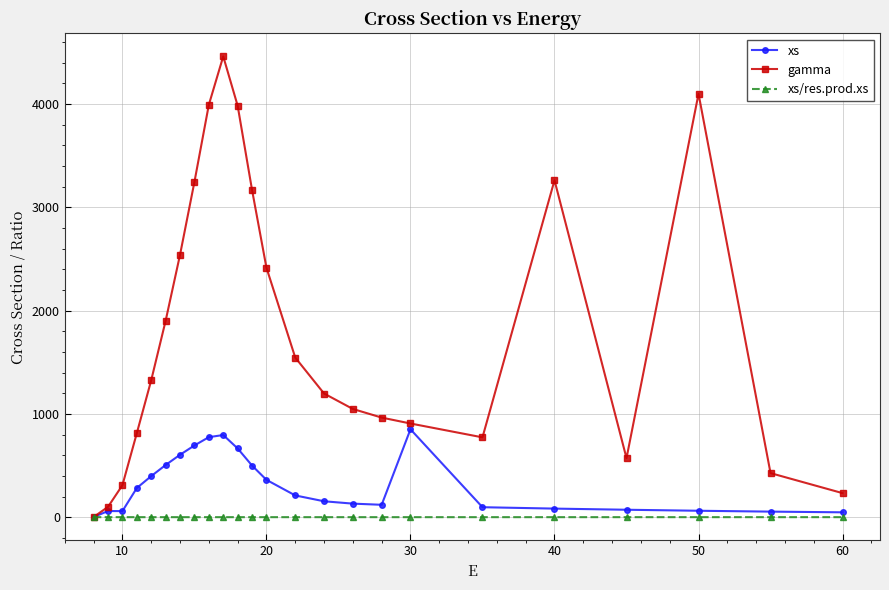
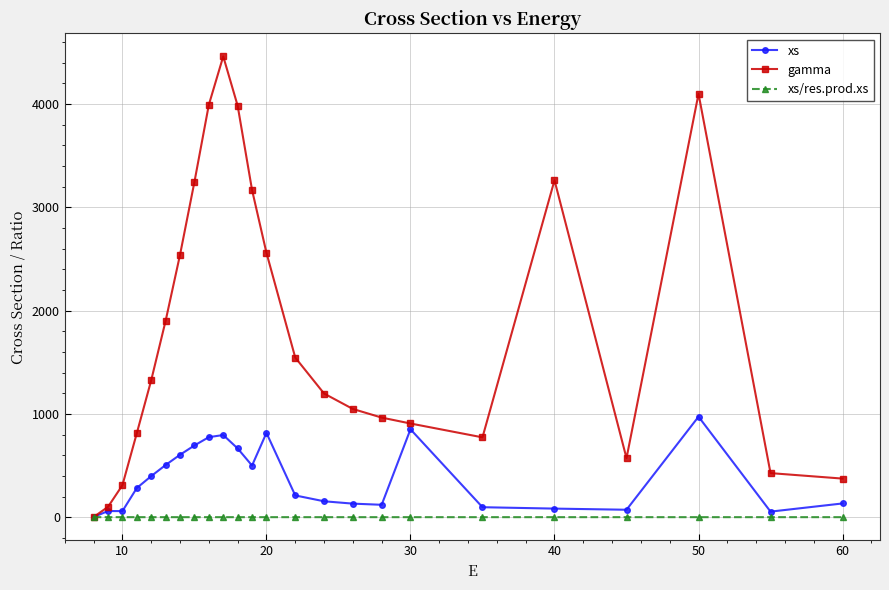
  {
    "xs": {
      "10": 60,
-     "20": 360,
+     "20": 820,
      "30": 850,
      "40": 80,
-     "50": 60,
-     "60": 50
+     "50": 970,
+     "60": 130
    },
    "gamma": {
      "10": 310,
-     "20": 2420,
+     "20": 2560,
      "30": 910,
      "40": 3260,
      "50": 4100,
-     "60": 230
+     "60": 370
    },
    "xs/res.prod.xs": {
      "10": 0,
      "20": 0,
      "30": 0,
      "40": 0,
      "50": 0,
      "60": 0
    }
  }
